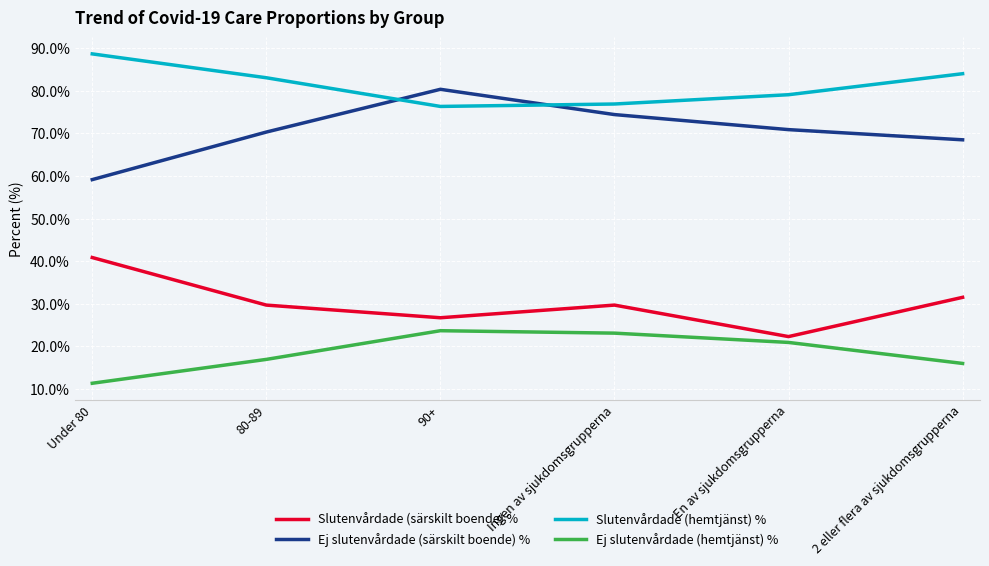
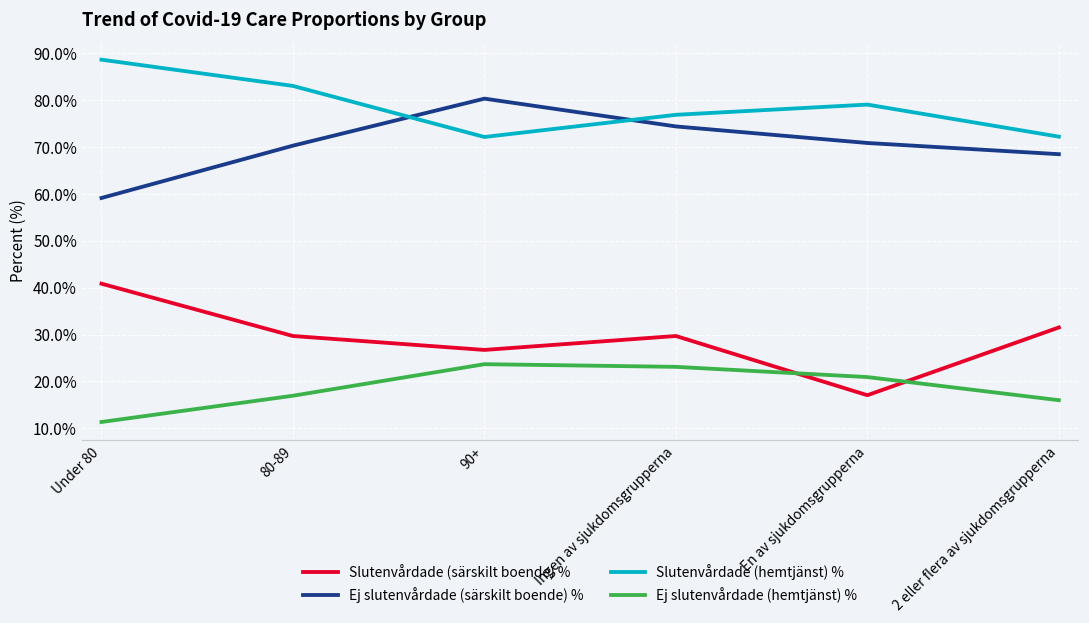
  {
    "Slutenvårdade (särskilt boende) %": {
      "Under 80": "41%",
      "80-89": "30%",
      "90+": "27%",
      "Ingen av sjukdomsgrupperna": "30%",
-     "En av sjukdomsgrupperna": "22%",
+     "En av sjukdomsgrupperna": "17%",
      "2 eller flera av sjukdomsgrupperna": "32%"
    },
    "Ej slutenvårdade (särskilt boende) %": {
      "Under 80": "59%",
      "80-89": "70%",
      "90+": "80%",
      "Ingen av sjukdomsgrupperna": "74%",
      "En av sjukdomsgrupperna": "71%",
      "2 eller flera av sjukdomsgrupperna": "68%"
    },
    "Slutenvårdade (hemtjänst) %": {
      "Under 80": "89%",
      "80-89": "83%",
-     "90+": "76%",
+     "90+": "72%",
      "Ingen av sjukdomsgrupperna": "77%",
      "En av sjukdomsgrupperna": "79%",
-     "2 eller flera av sjukdomsgrupperna": "84%"
+     "2 eller flera av sjukdomsgrupperna": "72%"
    },
    "Ej slutenvårdade (hemtjänst) %": {
      "Under 80": "11%",
      "80-89": "17%",
      "90+": "24%",
      "Ingen av sjukdomsgrupperna": "23%",
      "En av sjukdomsgrupperna": "21%",
      "2 eller flera av sjukdomsgrupperna": "16%"
    }
  }
